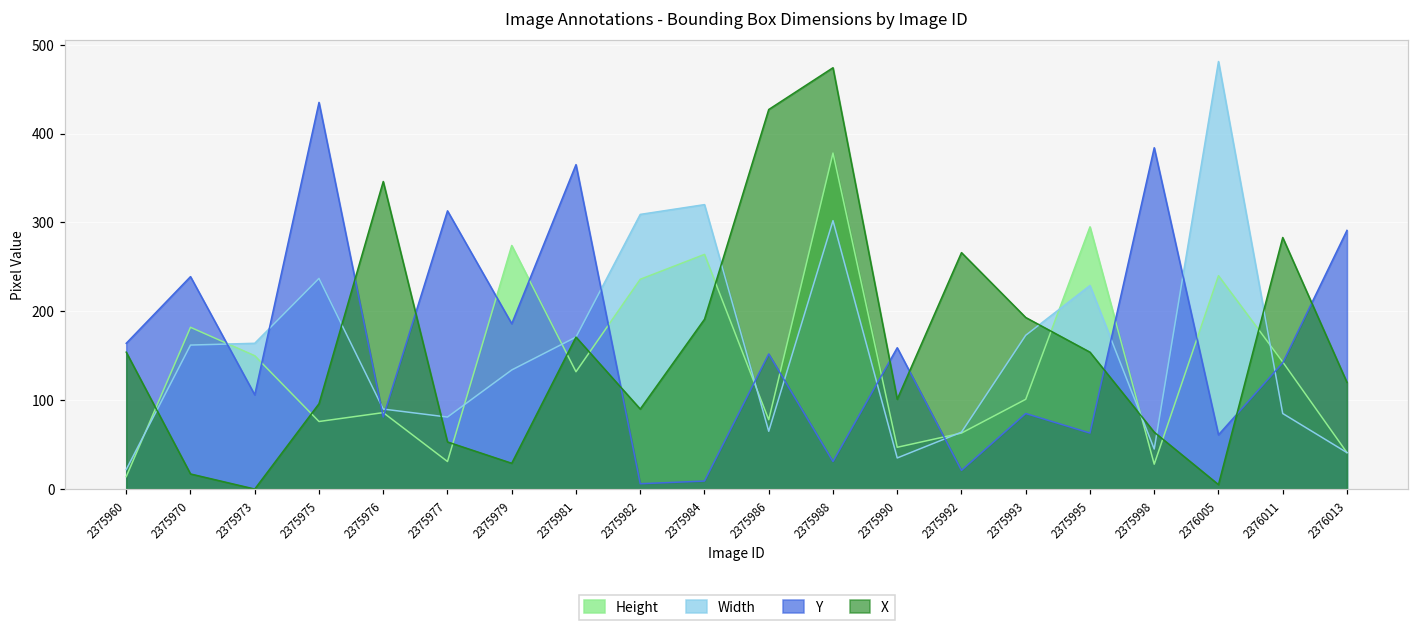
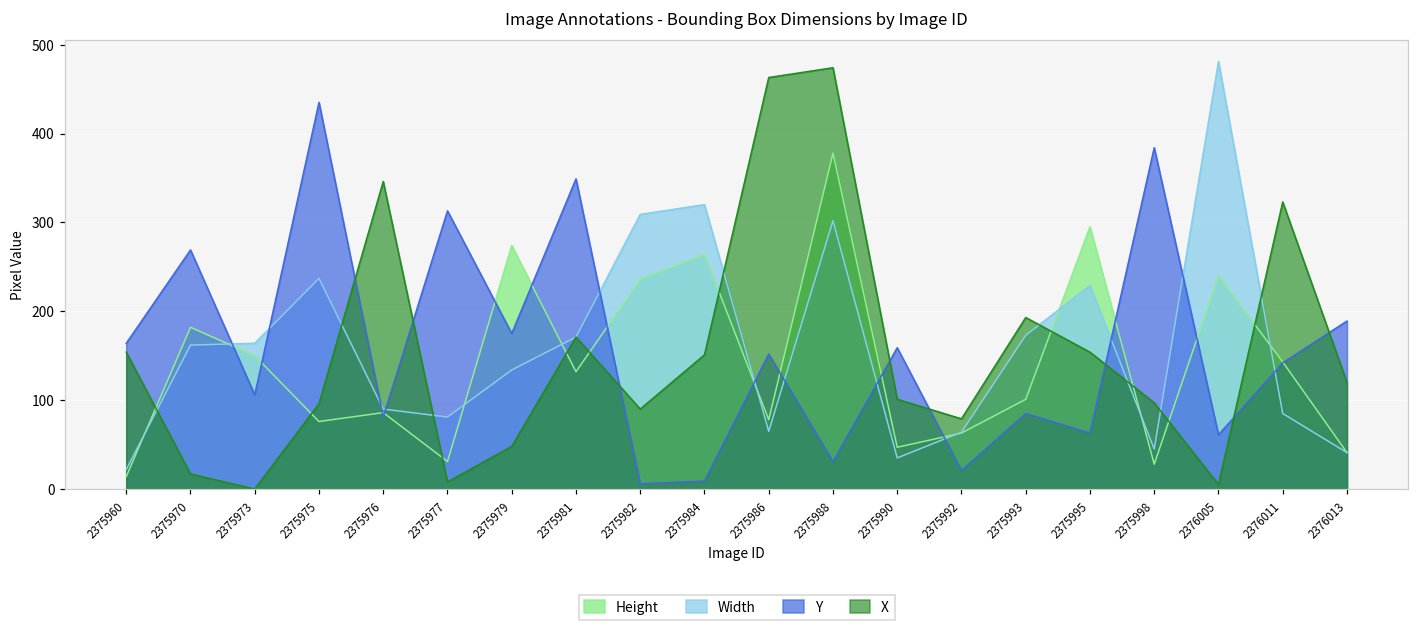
  {
    "Height": {
      "2375960": 10,
      "2375970": 180,
      "2375973": 150,
      "2375975": 80,
      "2375976": 90,
      "2375977": 30,
      "2375979": 270,
      "2375981": 130,
      "2375982": 240,
      "2375984": 260,
      "2375986": 80,
      "2375988": 380,
      "2375990": 50,
      "2375993": 100,
      "2375995": 300,
      "2375998": 30,
      "2376005": 240
    },
    "Width": {
      "2375960": 20,
      "2375970": 160,
      "2375973": 160,
      "2375975": 240,
      "2375976": 90,
      "2375977": 80,
      "2375979": 130,
      "2375982": 310,
      "2375984": 320,
      "2375986": 70,
      "2375988": 300,
      "2375990": 40,
      "2375993": 170,
      "2375995": 230,
      "2375998": 50,
      "2376005": 480,
      "2376011": 90
    },
    "Y": {
      "2375960": 160,
-     "2375970": 240,
+     "2375970": 270,
      "2375973": 110,
      "2375975": 440,
      "2375976": 80,
      "2375977": 310,
-     "2375979": 190,
-     "2375981": 370,
+     "2375979": 180,
+     "2375981": 350,
      "2375982": 10,
      "2375984": 10,
      "2375986": 150,
      "2375988": 30,
      "2375990": 160,
      "2375992": 20,
      "2375993": 90,
      "2375995": 60,
      "2375998": 380,
      "2376005": 60,
-     "2376013": 290
+     "2376013": 190
    },
    "X": {
      "2375960": 150,
      "2375970": 20,
      "2375973": 0,
      "2375975": 100,
      "2375976": 350,
-     "2375977": 50,
-     "2375979": 30,
+     "2375977": 10,
+     "2375979": 50,
      "2375982": 90,
-     "2375984": 190,
-     "2375986": 430,
+     "2375984": 150,
+     "2375986": 460,
      "2375988": 470,
      "2375990": 100,
-     "2375992": 270,
+     "2375992": 80,
      "2375993": 190,
      "2375995": 150,
-     "2375998": 60,
+     "2375998": 100,
      "2376005": 10,
-     "2376011": 280,
+     "2376011": 320,
      "2376013": 120
    }
  }
